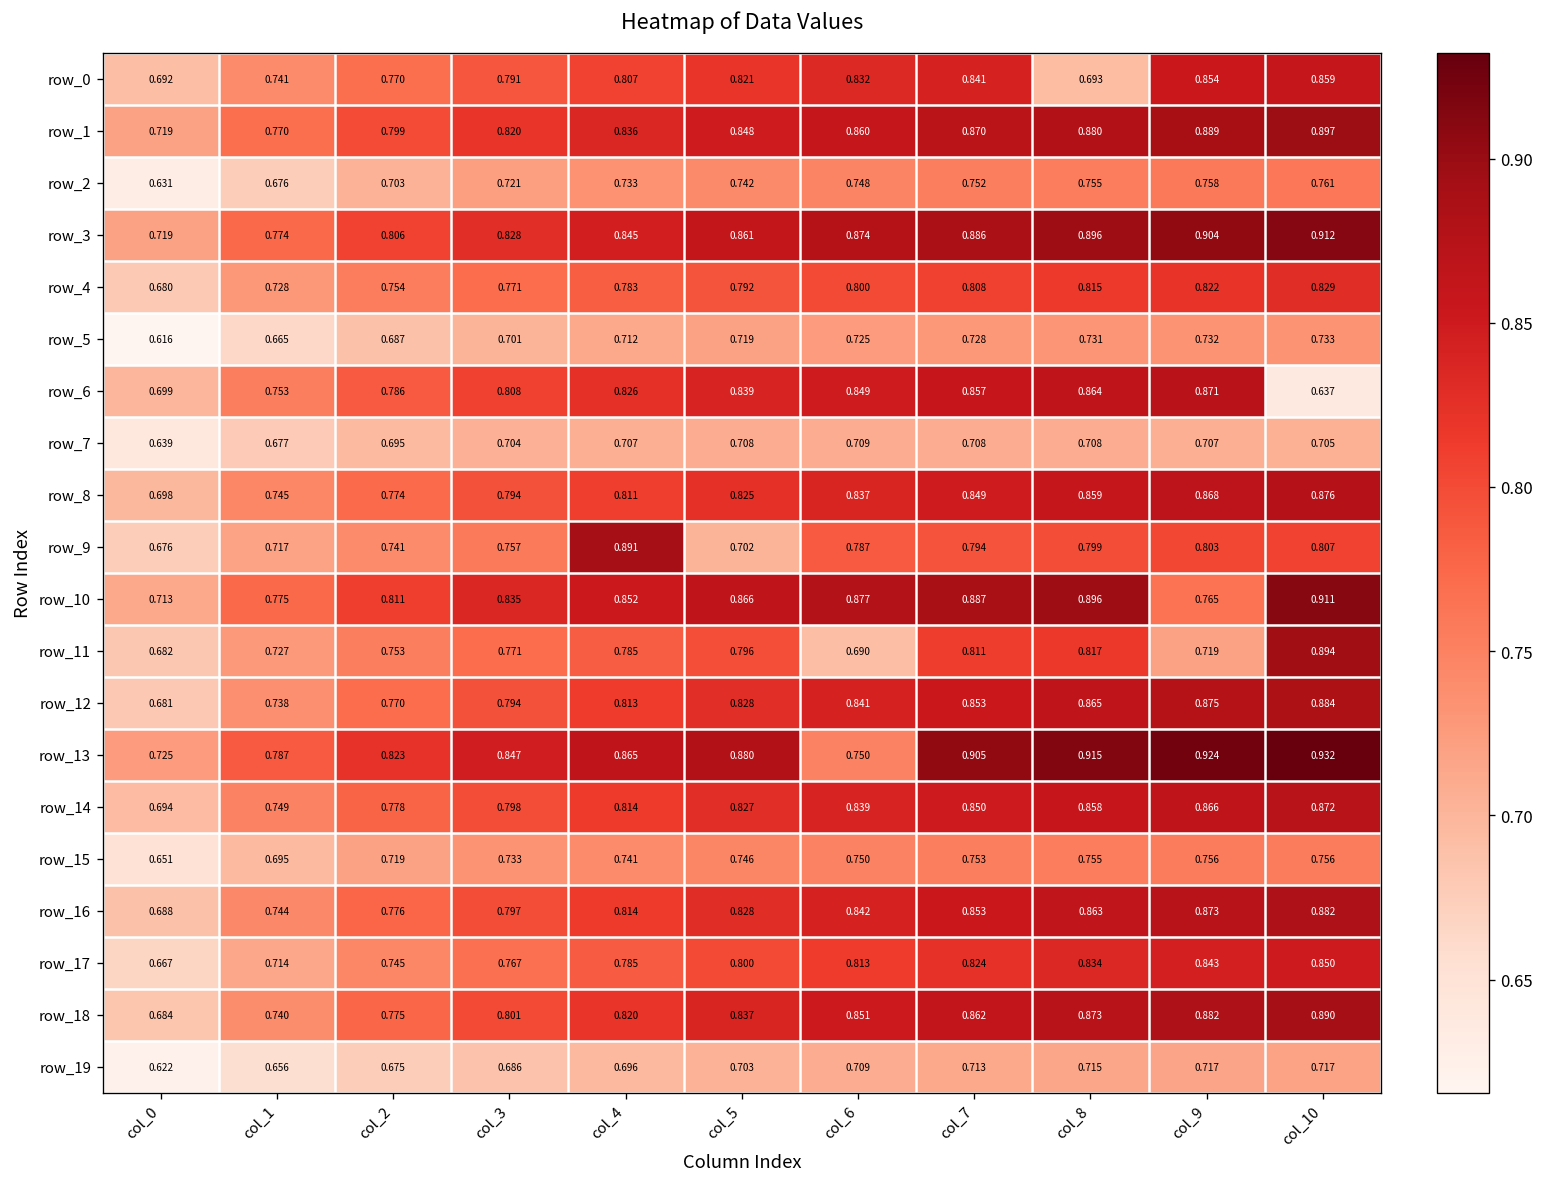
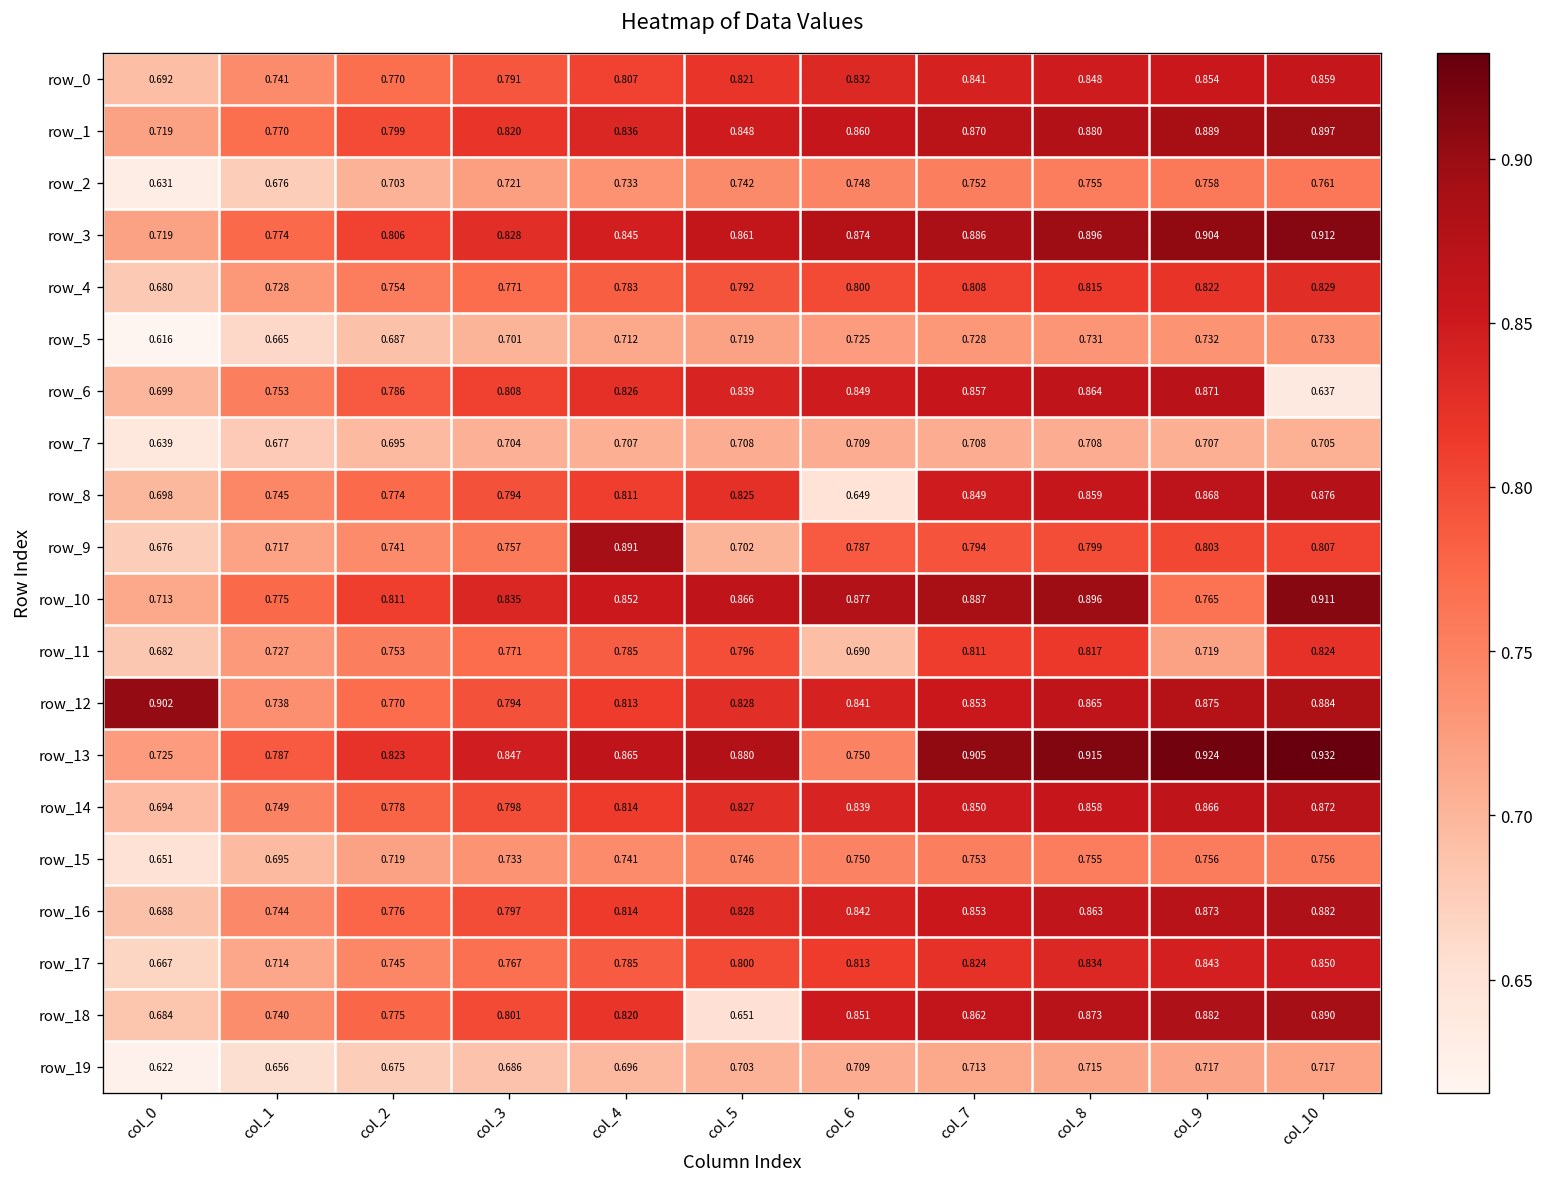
  {
    "row_0": {
      "col_0": 0.692,
      "col_1": 0.741,
      "col_2": 0.770,
      "col_3": 0.791,
      "col_4": 0.807,
      "col_5": 0.821,
      "col_6": 0.832,
      "col_7": 0.841,
-     "col_8": 0.693,
+     "col_8": 0.848,
      "col_9": 0.854,
      "col_10": 0.859
    },
    "row_8": {
      "col_0": 0.698,
      "col_1": 0.745,
      "col_2": 0.774,
      "col_3": 0.794,
      "col_4": 0.811,
      "col_5": 0.825,
-     "col_6": 0.837,
+     "col_6": 0.649,
      "col_7": 0.849,
      "col_8": 0.859,
      "col_9": 0.868,
      "col_10": 0.876
    },
    "row_11": {
      "col_0": 0.682,
      "col_1": 0.727,
      "col_2": 0.753,
      "col_3": 0.771,
      "col_4": 0.785,
      "col_5": 0.796,
      "col_6": 0.690,
      "col_7": 0.811,
      "col_8": 0.817,
      "col_9": 0.719,
-     "col_10": 0.894
+     "col_10": 0.824
    },
    "row_12": {
-     "col_0": 0.681,
+     "col_0": 0.902,
      "col_1": 0.738,
      "col_2": 0.770,
      "col_3": 0.794,
      "col_4": 0.813,
      "col_5": 0.828,
      "col_6": 0.841,
      "col_7": 0.853,
      "col_8": 0.865,
      "col_9": 0.875,
      "col_10": 0.884
    },
    "row_18": {
      "col_0": 0.684,
      "col_1": 0.740,
      "col_2": 0.775,
      "col_3": 0.801,
      "col_4": 0.820,
-     "col_5": 0.837,
+     "col_5": 0.651,
      "col_6": 0.851,
      "col_7": 0.862,
      "col_8": 0.873,
      "col_9": 0.882,
      "col_10": 0.890
    }
  }
